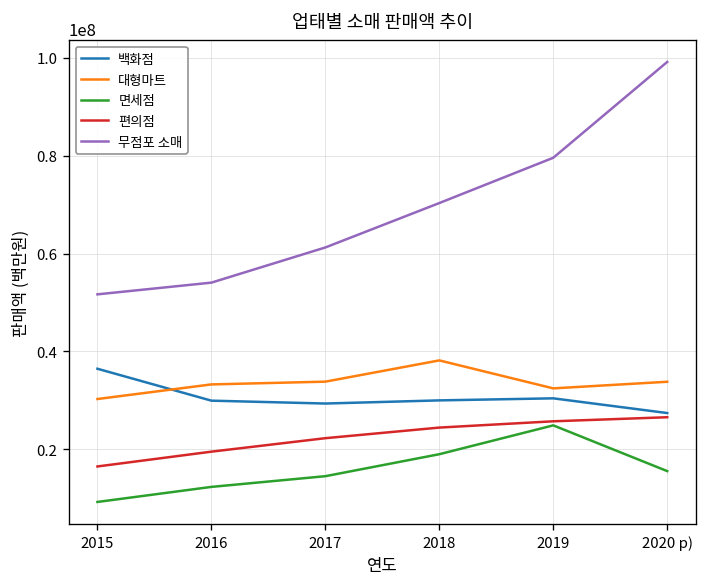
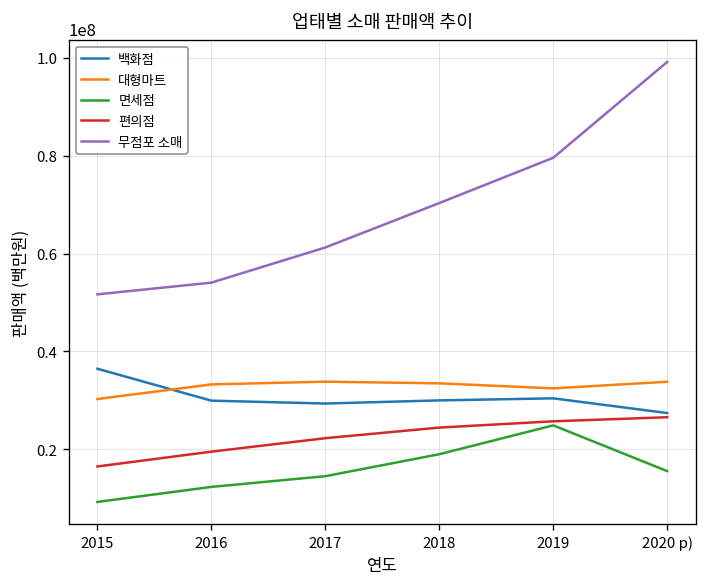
  {
    "백화점": {
      "2015": 36000000,
      "2016": 30000000,
      "2017": 29000000,
      "2018": 30000000,
      "2019": 30000000,
      "2020 p)": 27000000
    },
    "대형마트": {
      "2015": 30000000,
      "2016": 33000000,
      "2017": 34000000,
-     "2018": 38000000,
+     "2018": 33000000,
      "2019": 32000000,
      "2020 p)": 34000000
    },
    "면세점": {
      "2015": 9000000,
      "2016": 12000000,
      "2017": 14000000,
      "2018": 19000000,
      "2019": 25000000,
      "2020 p)": 16000000
    },
    "편의점": {
      "2015": 16000000,
      "2016": 19000000,
      "2017": 22000000,
      "2018": 24000000,
      "2019": 26000000,
      "2020 p)": 27000000
    },
    "무점포 소매": {
      "2015": 52000000,
      "2016": 54000000,
      "2017": 61000000,
      "2018": 70000000,
      "2019": 80000000,
      "2020 p)": 99000000
    }
  }
